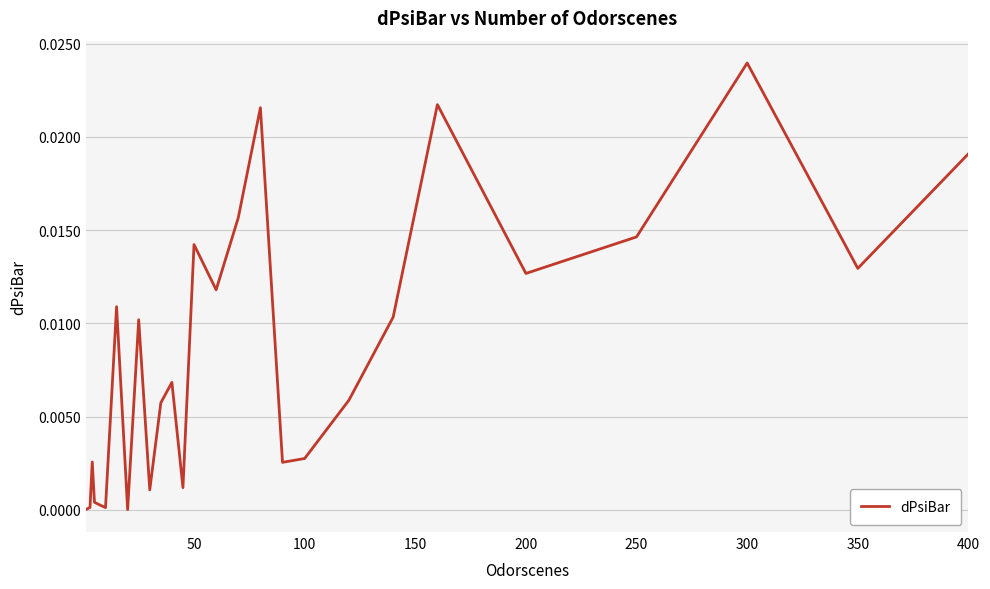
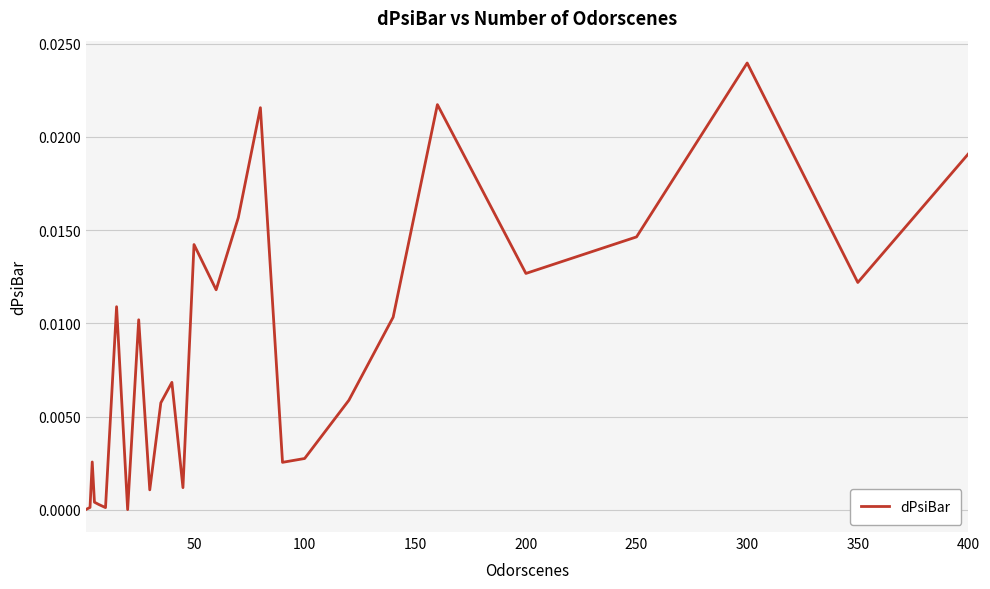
  {
    "50": 0.0142,
    "100": 0.0027,
    "200": 0.0127,
    "250": 0.0146,
    "300": 0.0240,
-   "350": 0.0129,
+   "350": 0.0122,
    "400": 0.0191
  }
